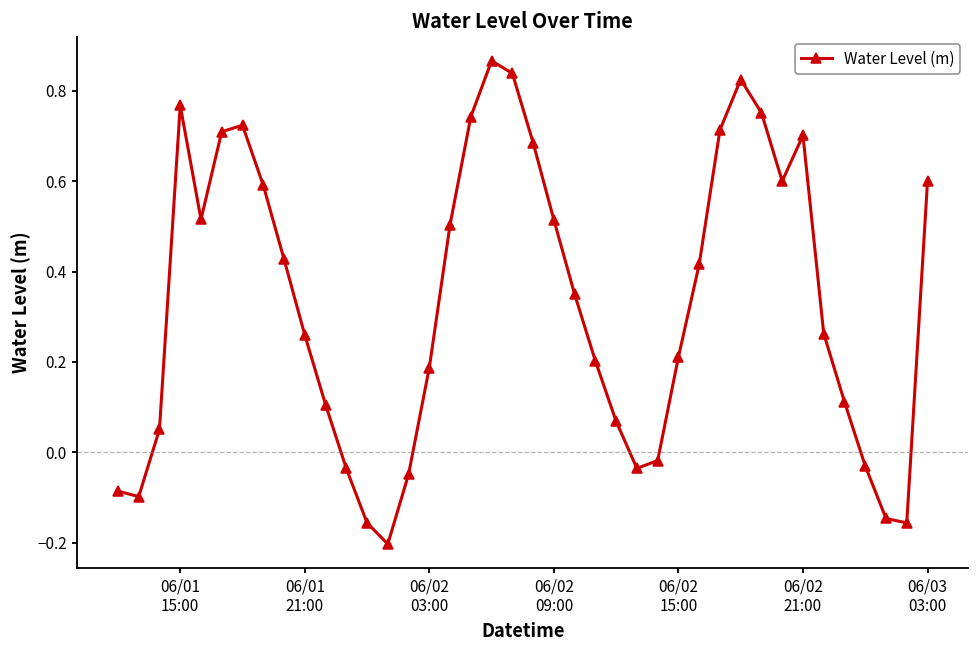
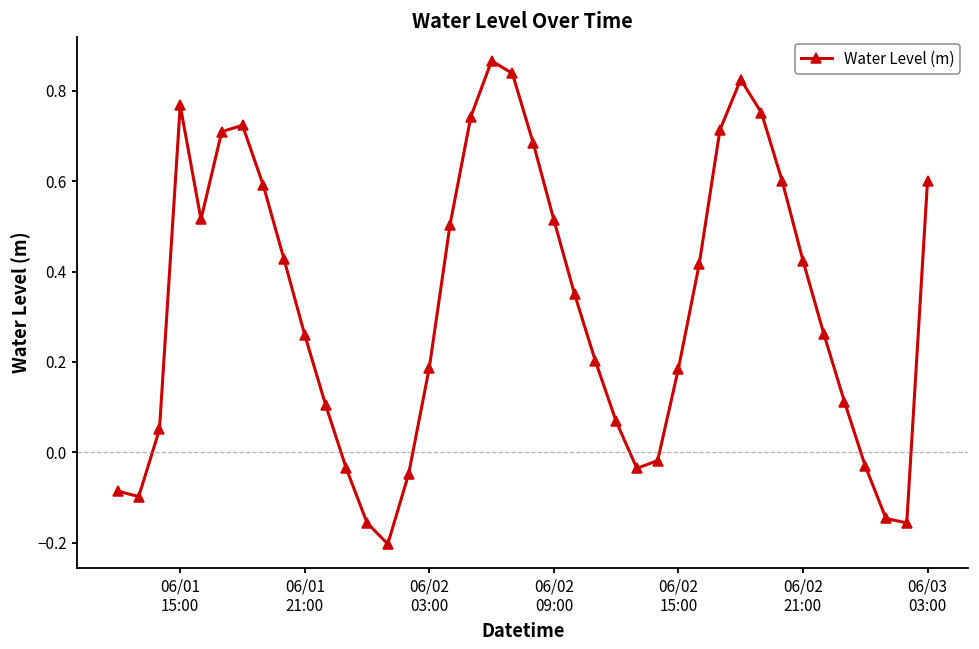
  {
    "06/01 15:00": 0.77,
    "06/01 21:00": 0.26,
    "06/02 03:00": 0.19,
    "06/02 09:00": 0.51,
-   "06/02 15:00": 0.21,
-   "06/02 21:00": 0.70,
+   "06/02 15:00": 0.19,
+   "06/02 21:00": 0.42,
    "06/03 03:00": 0.60
  }
